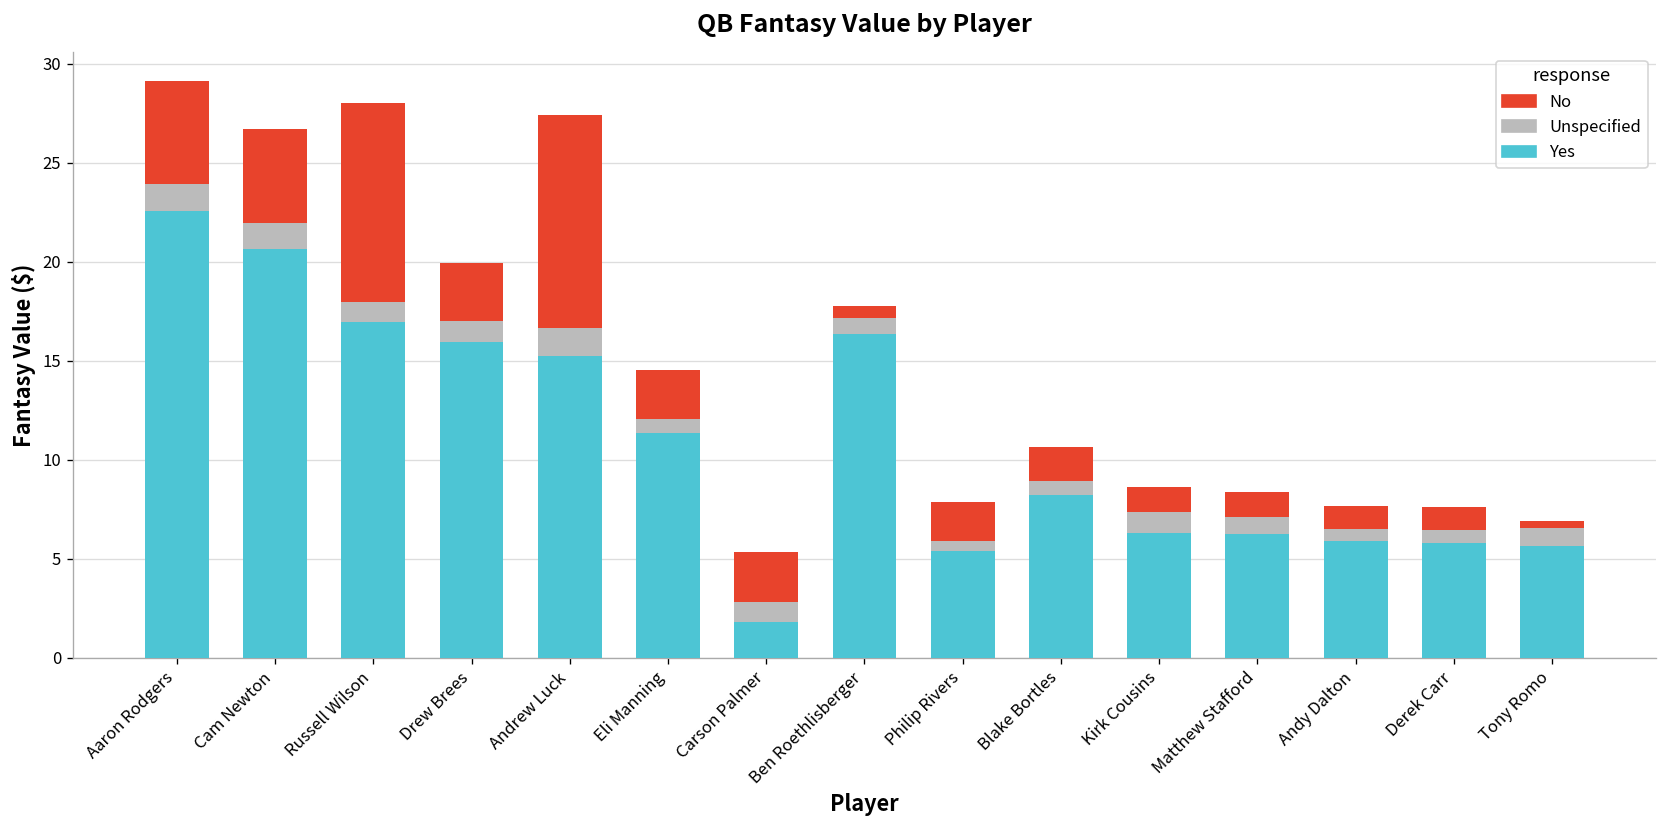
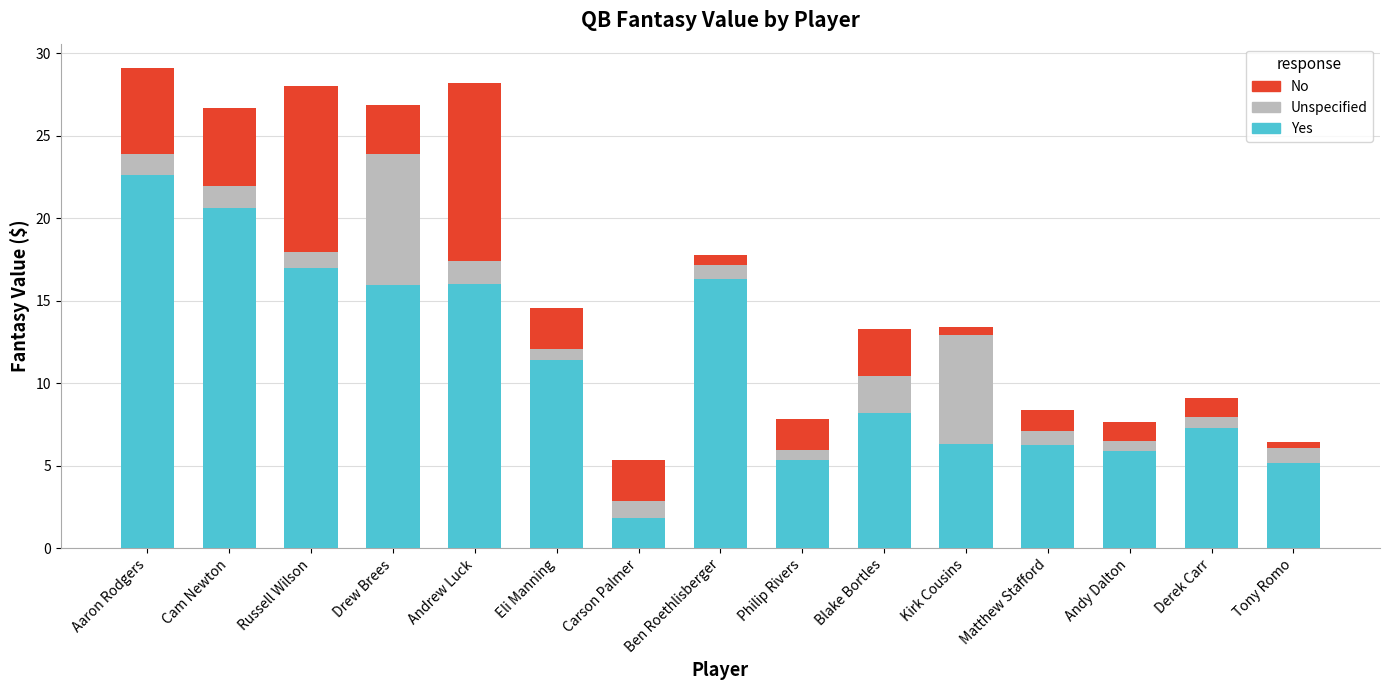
  {
    "Yes": {
      "Aaron Rodgers": 22.6,
      "Cam Newton": 20.6,
      "Russell Wilson": 17.0,
      "Drew Brees": 16.0,
-     "Andrew Luck": 15.2,
+     "Andrew Luck": 16.0,
      "Eli Manning": 11.4,
      "Carson Palmer": 1.8,
      "Ben Roethlisberger": 16.3,
      "Philip Rivers": 5.4,
      "Blake Bortles": 8.2,
      "Kirk Cousins": 6.3,
      "Matthew Stafford": 6.2,
      "Andy Dalton": 5.9,
-     "Derek Carr": 5.8,
-     "Tony Romo": 5.6
+     "Derek Carr": 7.3,
+     "Tony Romo": 5.1
    },
    "Unspecified": {
      "Aaron Rodgers": 1.3,
      "Cam Newton": 1.3,
      "Russell Wilson": 1.0,
-     "Drew Brees": 1.0,
+     "Drew Brees": 7.9,
      "Andrew Luck": 1.4,
      "Eli Manning": 0.7,
      "Carson Palmer": 1.0,
      "Ben Roethlisberger": 0.8,
      "Philip Rivers": 0.6,
-     "Blake Bortles": 0.7,
-     "Kirk Cousins": 1.1,
+     "Blake Bortles": 2.2,
+     "Kirk Cousins": 6.6,
      "Matthew Stafford": 0.9,
      "Andy Dalton": 0.6,
      "Derek Carr": 0.6,
      "Tony Romo": 0.9
    },
    "No": {
      "Aaron Rodgers": 5.2,
      "Cam Newton": 4.7,
      "Russell Wilson": 10.1,
      "Drew Brees": 2.9,
      "Andrew Luck": 10.8,
      "Eli Manning": 2.5,
      "Carson Palmer": 2.5,
      "Ben Roethlisberger": 0.6,
      "Philip Rivers": 1.9,
-     "Blake Bortles": 1.7,
-     "Kirk Cousins": 1.3,
+     "Blake Bortles": 2.9,
+     "Kirk Cousins": 0.4,
      "Matthew Stafford": 1.3,
      "Andy Dalton": 1.2,
      "Derek Carr": 1.2,
      "Tony Romo": 0.4
    }
  }
